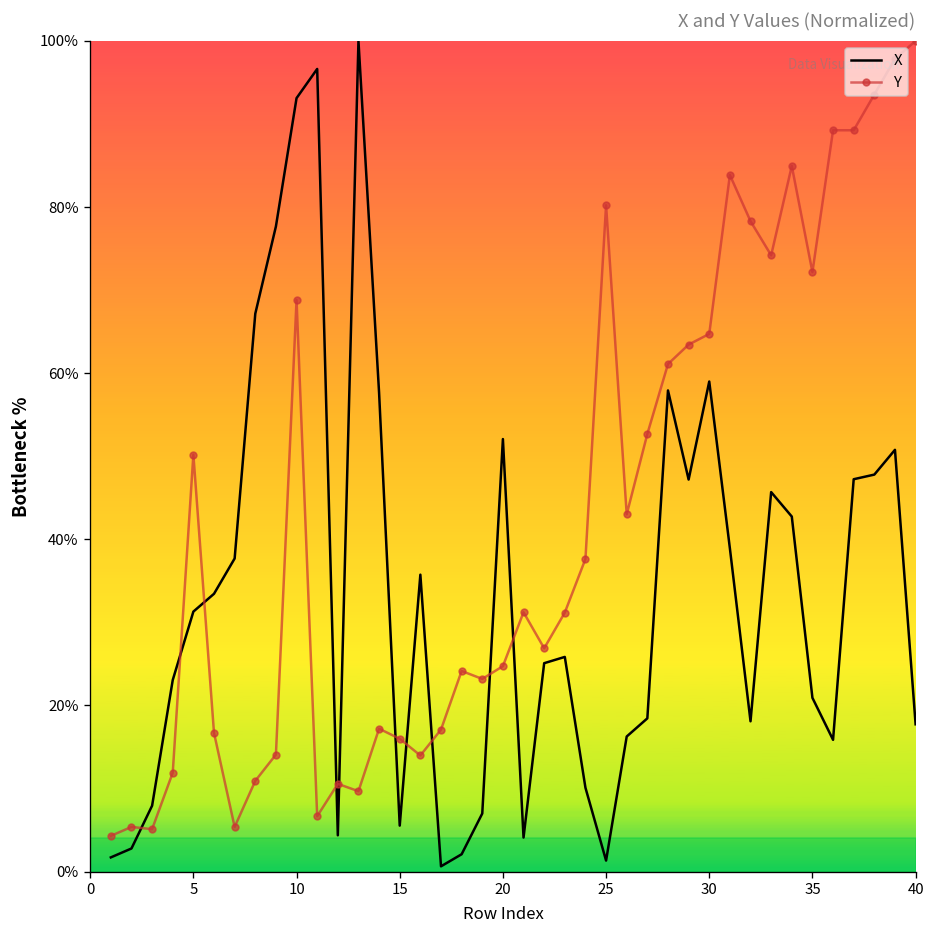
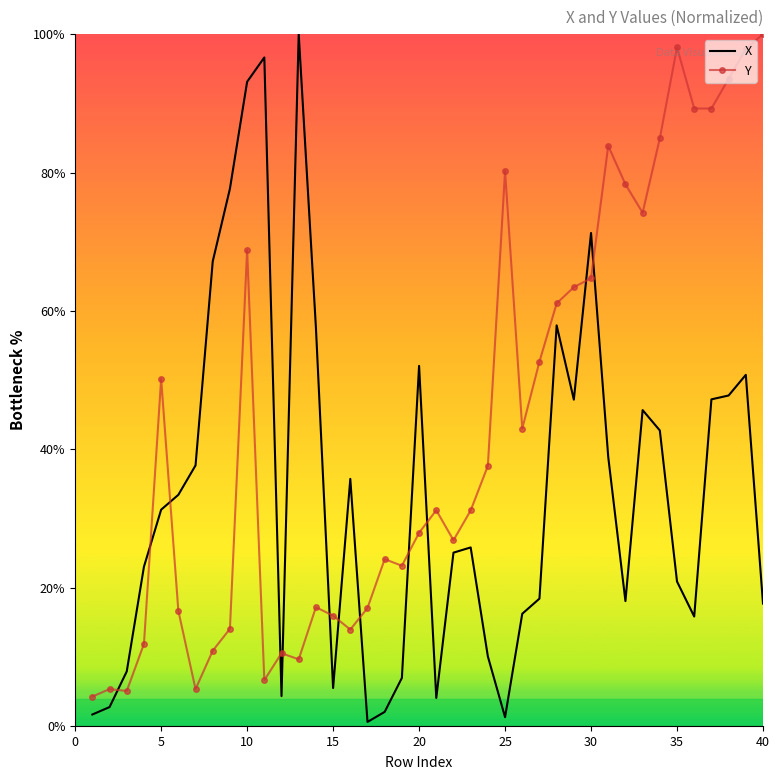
  {
    "X": {
      "5": "31%",
      "10": "93%",
      "15": "6%",
      "20": "52%",
      "25": "1%",
-     "30": "59%",
+     "30": "71%",
      "35": "21%",
      "40": "18%"
    },
    "Y": {
      "5": "50%",
      "10": "69%",
      "15": "16%",
-     "20": "25%",
+     "20": "28%",
      "25": "80%",
      "30": "65%",
-     "35": "72%",
+     "35": "98%",
      "40": "100%"
    }
  }
